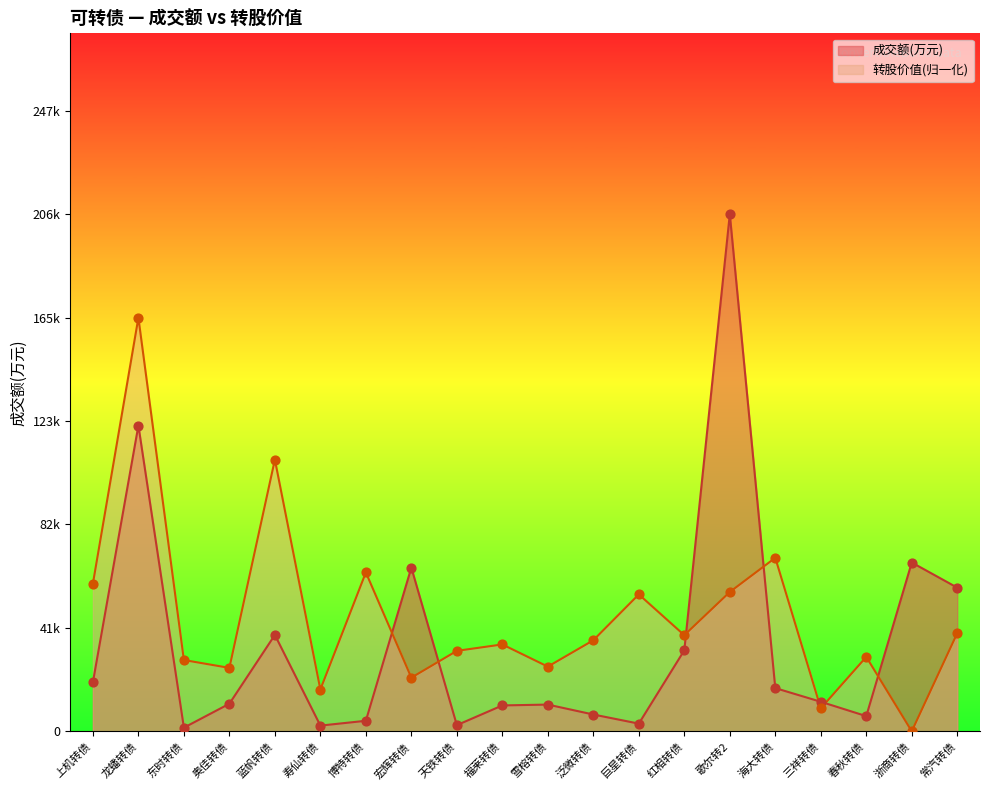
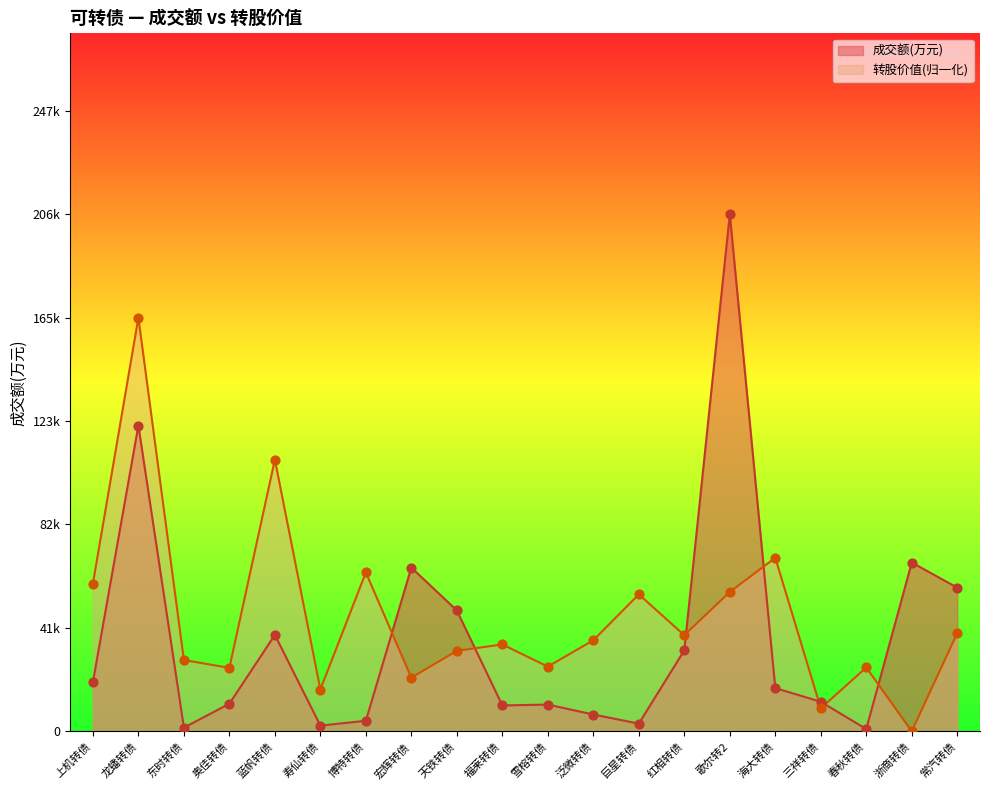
  {
    "成交额(万元)": {
      "上机转债": 20000,
      "龙蟠转债": 122000,
      "东时转债": 1000,
      "奥佳转债": 11000,
      "蓝帆转债": 38000,
      "寿仙转债": 2000,
      "博特转债": 4000,
      "宏辉转债": 65000,
-     "天铁转债": 2000,
+     "天铁转债": 48000,
      "福莱转债": 10000,
      "雪榕转债": 11000,
      "泛微转债": 7000,
      "巨星转债": 3000,
      "红相转债": 32000,
      "歌尔转2": 206000,
      "海大转债": 17000,
      "三祥转债": 12000,
-     "春秋转债": 6000,
+     "春秋转债": 1000,
      "浙商转债": 67000,
      "常汽转债": 57000
    },
    "转股价值(归一化)": {
      "上机转债": 59000,
      "龙蟠转债": 165000,
      "东时转债": 28000,
      "奥佳转债": 25000,
      "蓝帆转债": 108000,
      "寿仙转债": 17000,
      "博特转债": 63000,
      "宏辉转债": 21000,
      "天铁转债": 32000,
      "福莱转债": 35000,
      "雪榕转债": 26000,
      "泛微转债": 36000,
      "巨星转债": 55000,
      "红相转债": 38000,
      "歌尔转2": 56000,
      "海大转债": 69000,
      "三祥转债": 9000,
-     "春秋转债": 30000,
+     "春秋转债": 25000,
      "浙商转债": 0,
      "常汽转债": 39000
    }
  }
